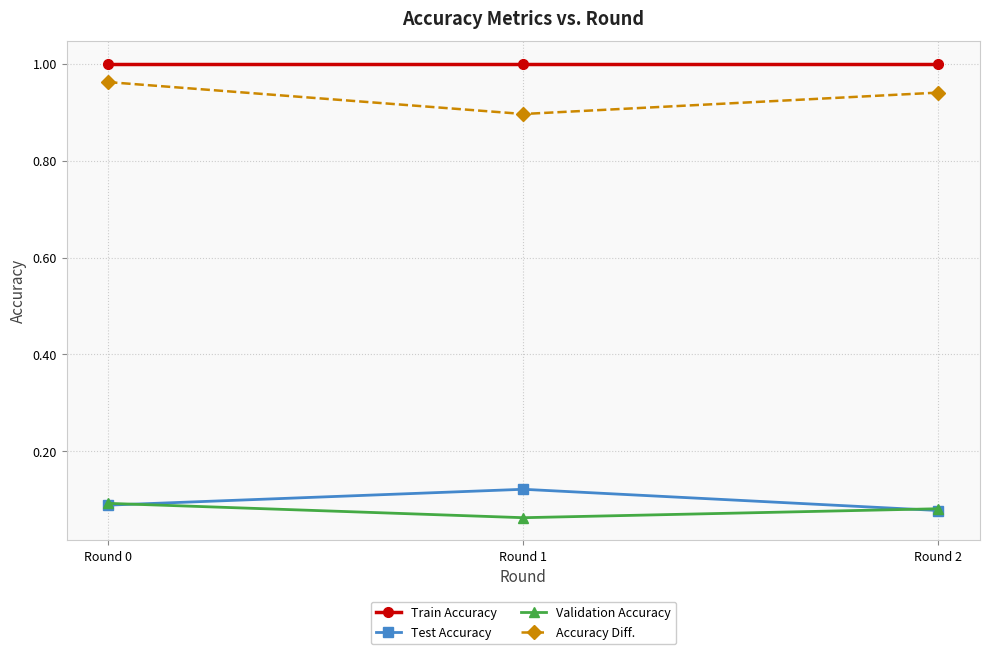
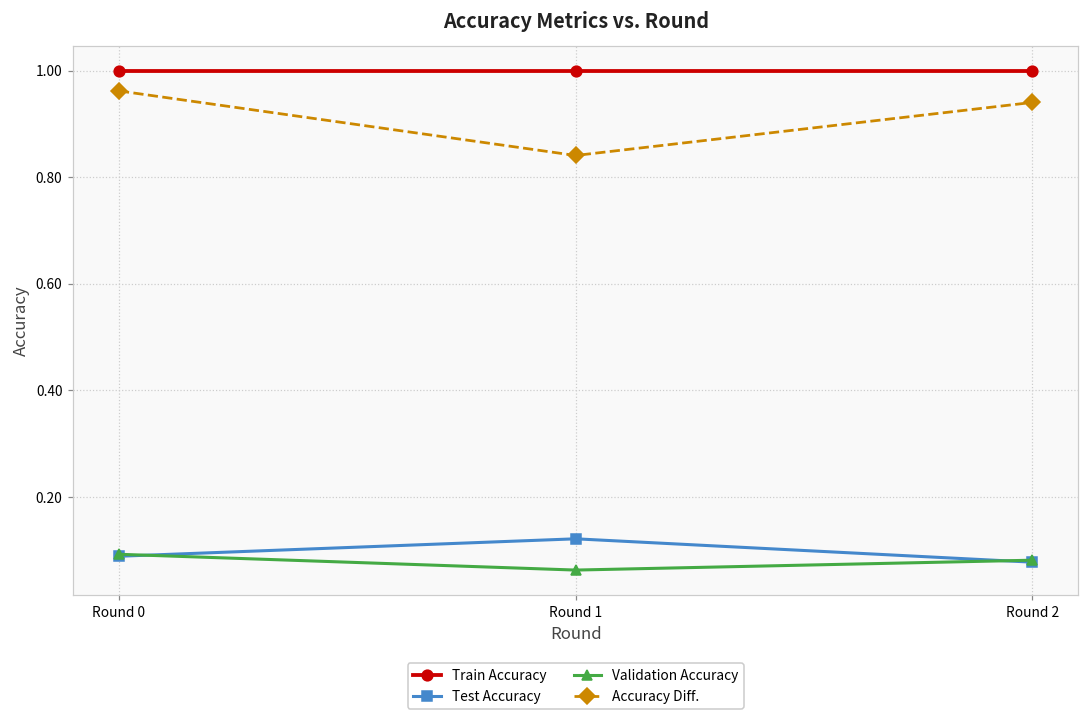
  {
    "Train Accuracy": {
      "Round 0": 1.00,
      "Round 1": 1.00,
      "Round 2": 1.00
    },
    "Test Accuracy": {
      "Round 1": 0.12
    },
    "Validation Accuracy": {
      "Round 1": 0.06
    },
    "Accuracy Diff.": {
      "Round 0": 0.96,
-     "Round 1": 0.90,
+     "Round 1": 0.84,
      "Round 2": 0.94
    }
  }
